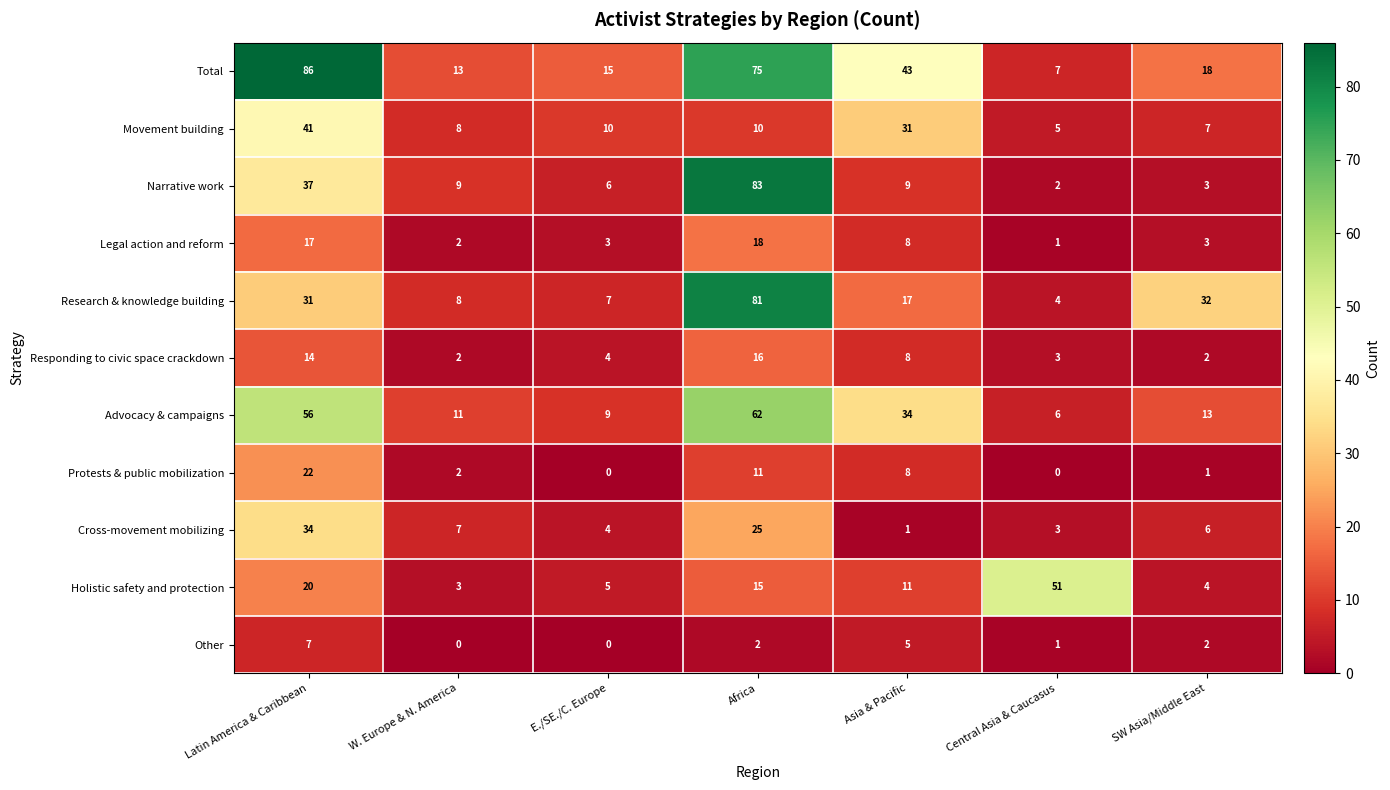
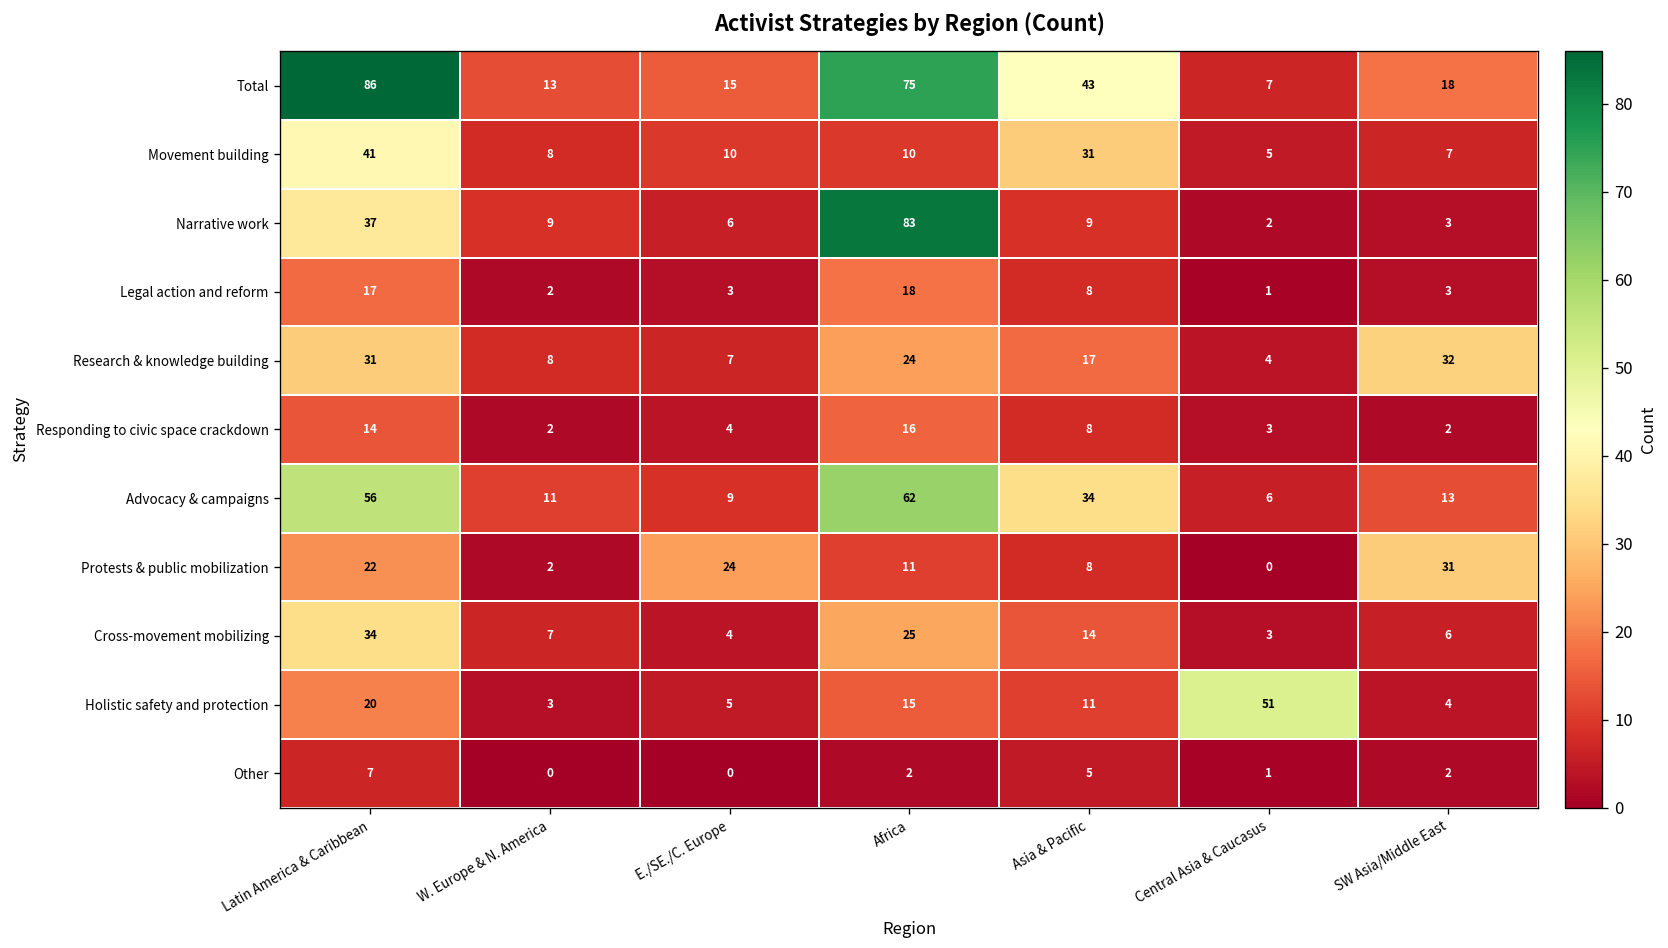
  {
    "Total": {
      "Latin America & Caribbean": 86,
      "W. Europe & N. America": 13,
      "E./SE./C. Europe": 15,
      "Africa": 75,
      "Asia & Pacific": 43,
      "Central Asia & Caucasus": 7,
      "SW Asia/Middle East": 18
    },
    "Movement building": {
      "Latin America & Caribbean": 41,
      "W. Europe & N. America": 8,
      "E./SE./C. Europe": 10,
      "Africa": 10,
      "Asia & Pacific": 31,
      "Central Asia & Caucasus": 5,
      "SW Asia/Middle East": 7
    },
    "Narrative work": {
      "Latin America & Caribbean": 37,
      "W. Europe & N. America": 9,
      "E./SE./C. Europe": 6,
      "Africa": 83,
      "Asia & Pacific": 9,
      "Central Asia & Caucasus": 2,
      "SW Asia/Middle East": 3
    },
    "Legal action and reform": {
      "Latin America & Caribbean": 17,
      "W. Europe & N. America": 2,
      "E./SE./C. Europe": 3,
      "Africa": 18,
      "Asia & Pacific": 8,
      "Central Asia & Caucasus": 1,
      "SW Asia/Middle East": 3
    },
    "Research & knowledge building": {
      "Latin America & Caribbean": 31,
      "W. Europe & N. America": 8,
      "E./SE./C. Europe": 7,
-     "Africa": 81,
+     "Africa": 24,
      "Asia & Pacific": 17,
      "Central Asia & Caucasus": 4,
      "SW Asia/Middle East": 32
    },
    "Responding to civic space crackdown": {
      "Latin America & Caribbean": 14,
      "W. Europe & N. America": 2,
      "E./SE./C. Europe": 4,
      "Africa": 16,
      "Asia & Pacific": 8,
      "Central Asia & Caucasus": 3,
      "SW Asia/Middle East": 2
    },
    "Advocacy & campaigns": {
      "Latin America & Caribbean": 56,
      "W. Europe & N. America": 11,
      "E./SE./C. Europe": 9,
      "Africa": 62,
      "Asia & Pacific": 34,
      "Central Asia & Caucasus": 6,
      "SW Asia/Middle East": 13
    },
    "Protests & public mobilization": {
      "Latin America & Caribbean": 22,
      "W. Europe & N. America": 2,
-     "E./SE./C. Europe": 0,
+     "E./SE./C. Europe": 24,
      "Africa": 11,
      "Asia & Pacific": 8,
      "Central Asia & Caucasus": 0,
-     "SW Asia/Middle East": 1
+     "SW Asia/Middle East": 31
    },
    "Cross-movement mobilizing": {
      "Latin America & Caribbean": 34,
      "W. Europe & N. America": 7,
      "E./SE./C. Europe": 4,
      "Africa": 25,
-     "Asia & Pacific": 1,
+     "Asia & Pacific": 14,
      "Central Asia & Caucasus": 3,
      "SW Asia/Middle East": 6
    },
    "Holistic safety and protection": {
      "Latin America & Caribbean": 20,
      "W. Europe & N. America": 3,
      "E./SE./C. Europe": 5,
      "Africa": 15,
      "Asia & Pacific": 11,
      "Central Asia & Caucasus": 51,
      "SW Asia/Middle East": 4
    },
    "Other": {
      "Latin America & Caribbean": 7,
      "W. Europe & N. America": 0,
      "E./SE./C. Europe": 0,
      "Africa": 2,
      "Asia & Pacific": 5,
      "Central Asia & Caucasus": 1,
      "SW Asia/Middle East": 2
    }
  }
